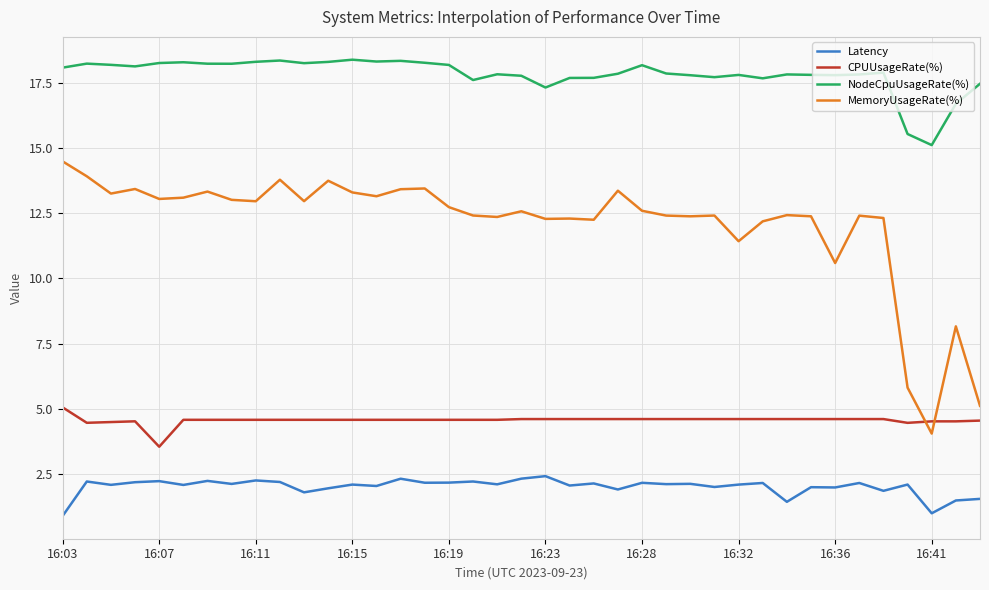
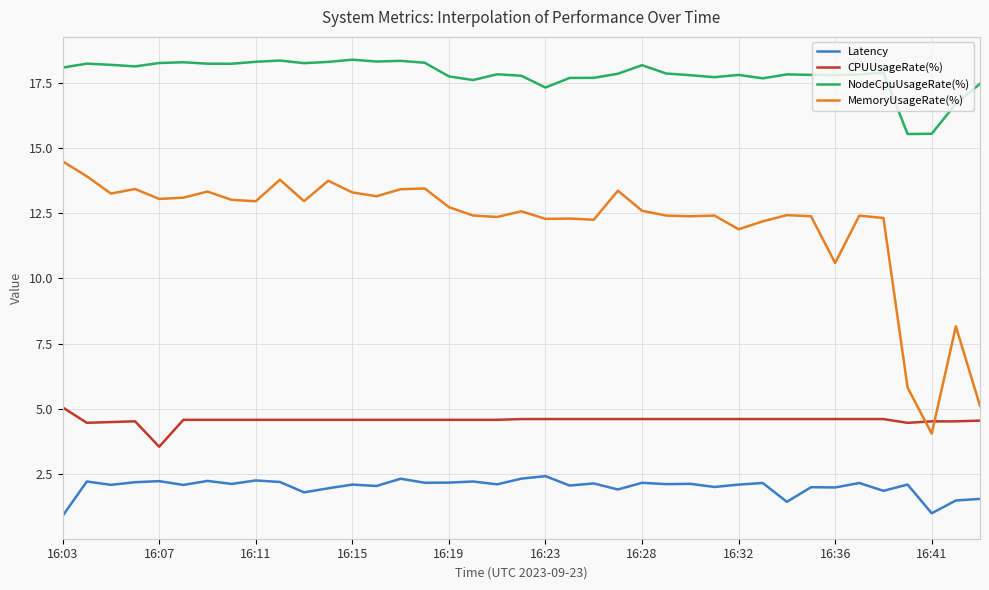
  {
    "Latency": {
      "16:03": 0.9,
      "16:07": 2.2,
      "16:11": 2.3,
      "16:15": 2.1,
      "16:19": 2.2,
      "16:23": 2.4,
      "16:28": 2.2,
      "16:32": 2.1,
      "16:36": 2.0,
      "16:41": 1.0
    },
    "CPUUsageRate(%)": {
      "16:03": 5.1,
      "16:07": 3.5,
      "16:11": 4.6,
      "16:15": 4.6,
      "16:19": 4.6,
      "16:23": 4.6,
      "16:28": 4.6,
      "16:32": 4.6,
      "16:36": 4.6,
      "16:41": 4.5
    },
    "NodeCpuUsageRate(%)": {
      "16:03": 18.1,
      "16:07": 18.3,
      "16:11": 18.3,
      "16:15": 18.4,
-     "16:19": 18.2,
+     "16:19": 17.7,
      "16:23": 17.3,
      "16:28": 18.2,
      "16:32": 17.8,
-     "16:41": 15.1
+     "16:41": 15.5
    },
    "MemoryUsageRate(%)": {
      "16:03": 14.5,
      "16:07": 13.0,
      "16:11": 13.0,
      "16:15": 13.3,
      "16:19": 12.7,
      "16:23": 12.3,
      "16:28": 12.6,
-     "16:32": 11.4,
+     "16:32": 11.9,
      "16:36": 10.6,
      "16:41": 4.1
    }
  }
